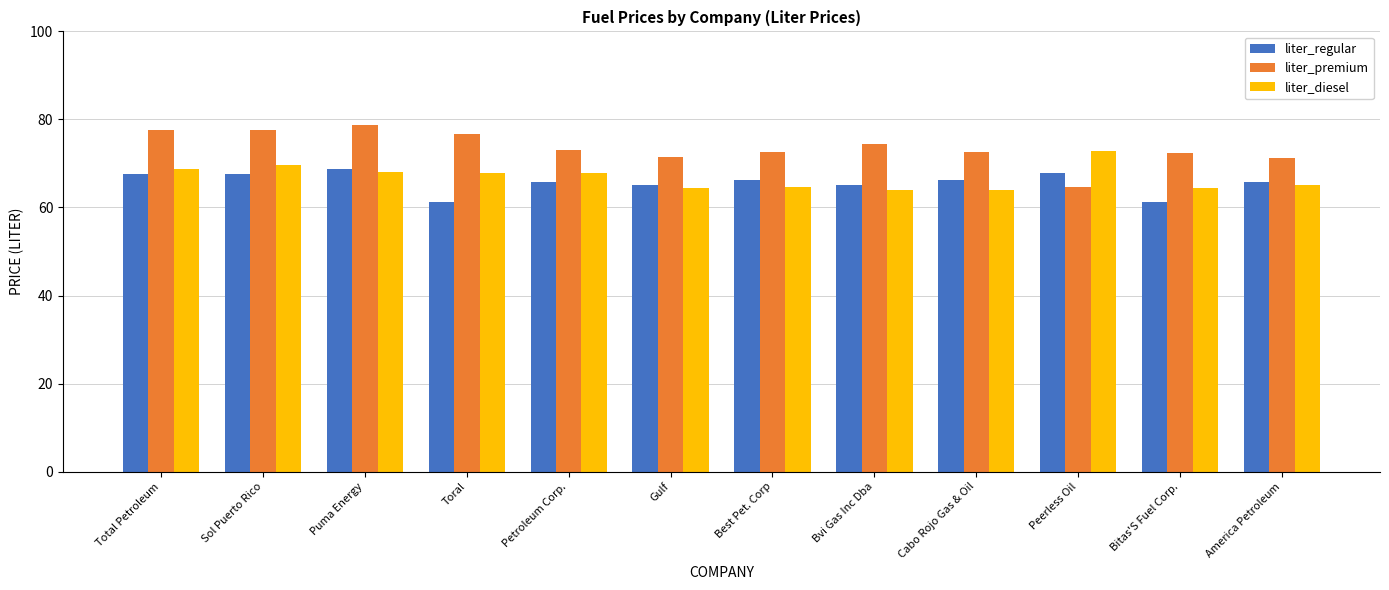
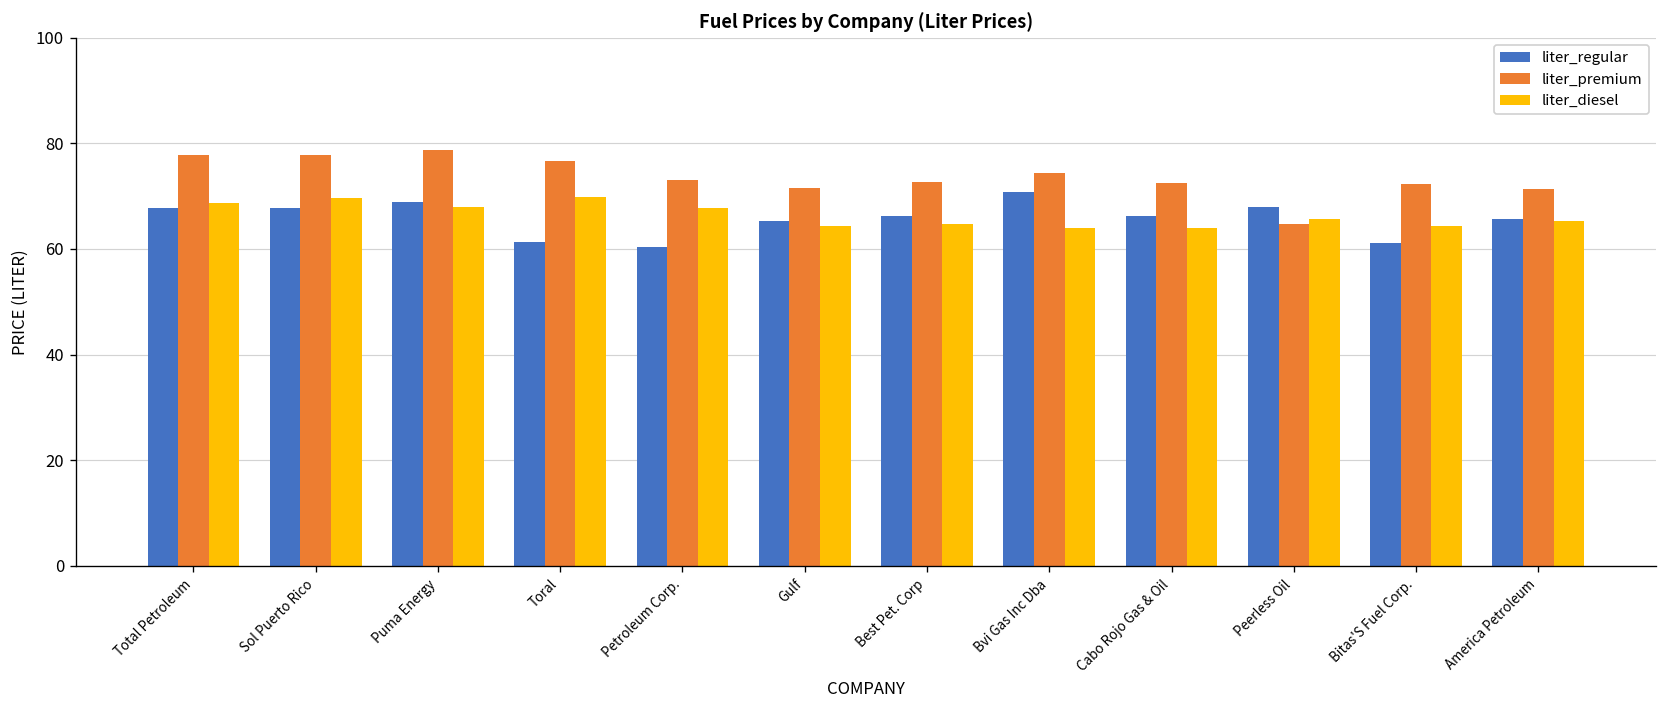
  {
    "liter_regular": {
      "Total Petroleum": 68,
      "Sol Puerto Rico": 68,
      "Puma Energy": 69,
      "Toral": 61,
-     "Petroleum Corp.": 66,
+     "Petroleum Corp.": 60,
      "Gulf": 65,
      "Best Pet. Corp": 66,
-     "Bvi Gas Inc Dba": 65,
+     "Bvi Gas Inc Dba": 71,
      "Cabo Rojo Gas & Oil": 66,
      "Peerless Oil": 68,
      "Bitas'S Fuel Corp.": 61,
      "America Petroleum": 66
    },
    "liter_premium": {
      "Total Petroleum": 78,
      "Sol Puerto Rico": 78,
      "Puma Energy": 79,
      "Toral": 77,
      "Petroleum Corp.": 73,
      "Gulf": 72,
      "Best Pet. Corp": 73,
      "Bvi Gas Inc Dba": 74,
      "Cabo Rojo Gas & Oil": 73,
      "Peerless Oil": 65,
      "Bitas'S Fuel Corp.": 72,
      "America Petroleum": 71
    },
    "liter_diesel": {
      "Total Petroleum": 69,
      "Sol Puerto Rico": 70,
      "Puma Energy": 68,
-     "Toral": 68,
+     "Toral": 70,
      "Petroleum Corp.": 68,
      "Gulf": 64,
      "Best Pet. Corp": 65,
      "Bvi Gas Inc Dba": 64,
      "Cabo Rojo Gas & Oil": 64,
-     "Peerless Oil": 73,
+     "Peerless Oil": 66,
      "Bitas'S Fuel Corp.": 64,
      "America Petroleum": 65
    }
  }
